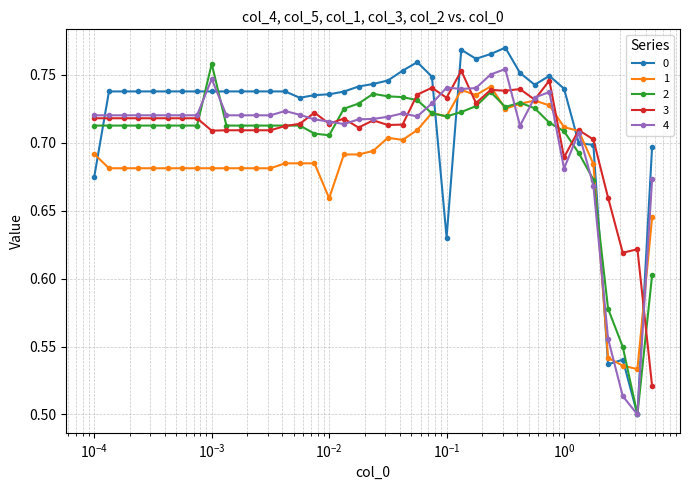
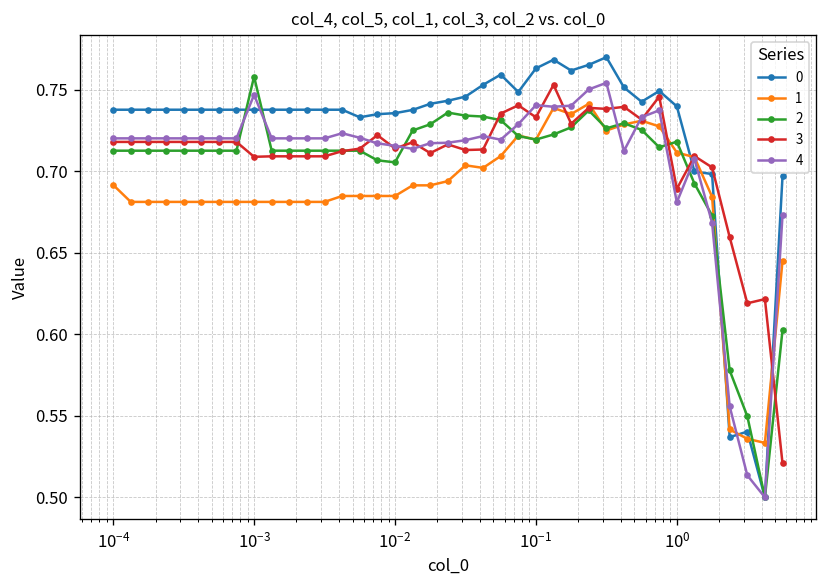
  {
    "0": {
-     "10^-4": 0.675,
+     "10^-4": 0.738,
      "10^-3": 0.738,
      "10^-2": 0.736,
-     "10^-1": 0.630,
+     "10^-1": 0.763,
      "10^0": 0.740
    },
    "1": {
      "10^-4": 0.692,
      "10^-3": 0.681,
-     "10^-2": 0.659,
+     "10^-2": 0.685,
      "10^0": 0.711
    },
    "2": {
      "10^-4": 0.713,
      "10^-3": 0.758,
      "10^-2": 0.705,
-     "10^0": 0.708
+     "10^0": 0.718
    },
    "3": {
      "10^-4": 0.718,
      "10^-3": 0.709,
      "10^-1": 0.733,
      "10^0": 0.689
    },
    "4": {
      "10^-4": 0.720,
      "10^-3": 0.747,
      "10^-1": 0.740,
      "10^0": 0.681
    }
  }
